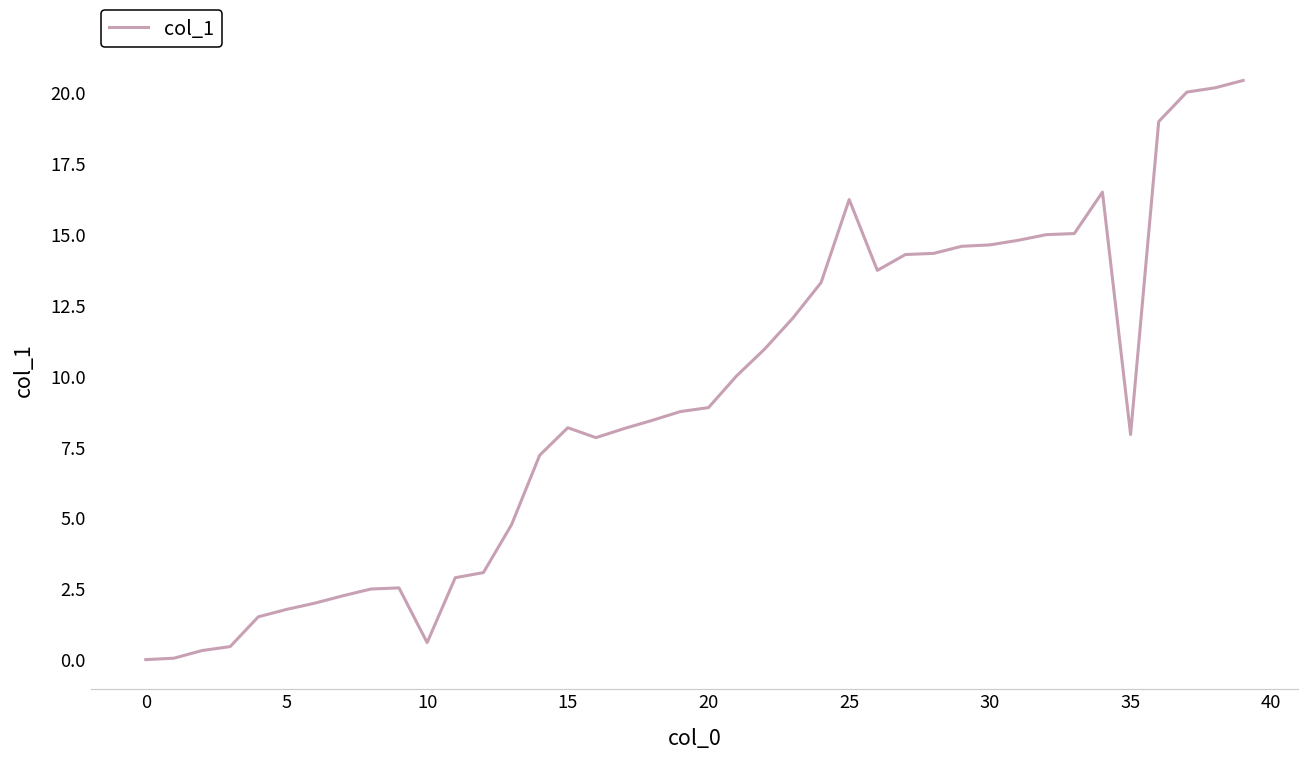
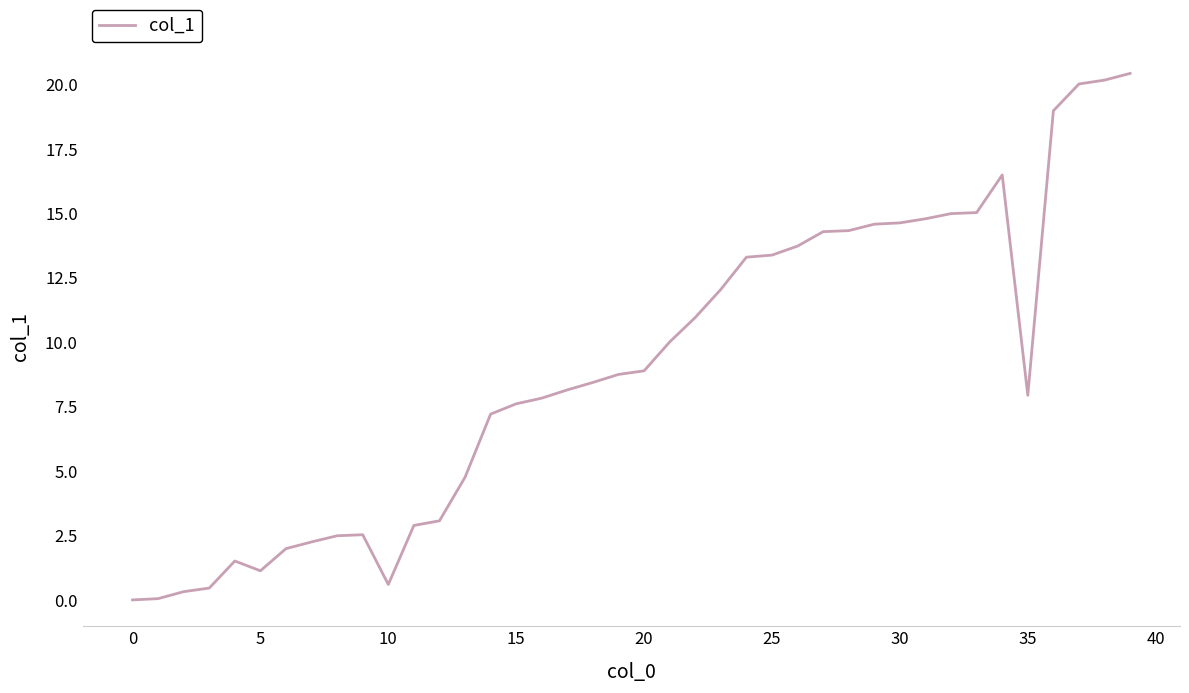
  {
    "0": 0.0,
-   "5": 1.8,
+   "5": 1.1,
    "10": 0.6,
-   "15": 8.2,
+   "15": 7.6,
    "20": 8.9,
-   "25": 16.2,
+   "25": 13.4,
    "30": 14.6,
    "35": 7.9
  }
